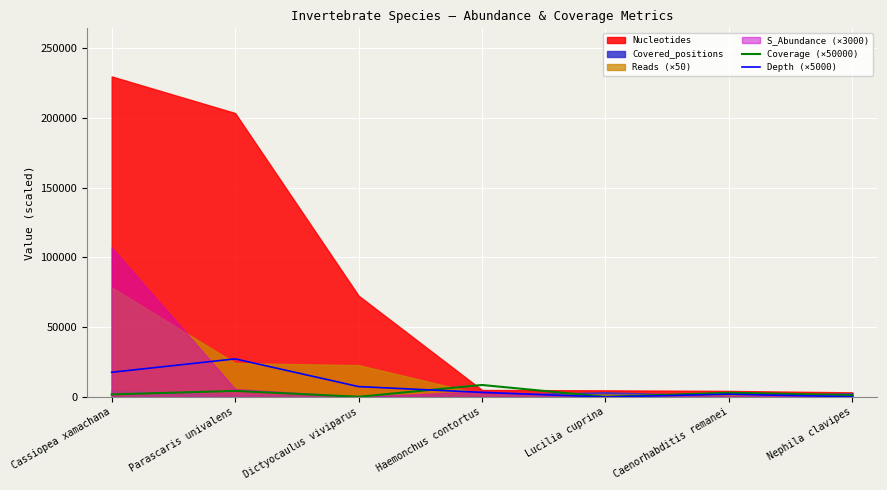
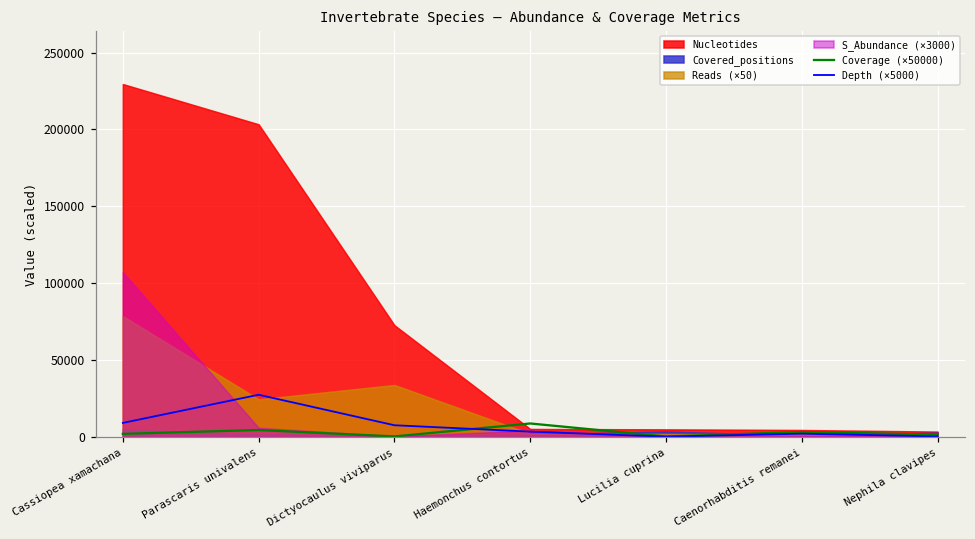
  {
    "Coverage (×50000)": {
      "Cassiopea xamachana": 2000,
      "Haemonchus contortus": 9000
    },
    "Nucleotides": {
      "Cassiopea xamachana": 230000,
      "Parascaris univalens": 203000,
      "Dictyocaulus viviparus": 73000
    },
    "Depth (×5000)": {
-     "Cassiopea xamachana": 18000,
+     "Cassiopea xamachana": 9000,
      "Parascaris univalens": 27000,
      "Dictyocaulus viviparus": 7000
    },
    "Covered_positions": {
      "Cassiopea xamachana": 5000
    },
    "Reads (×50)": {
      "Cassiopea xamachana": 79000,
      "Parascaris univalens": 24000,
-     "Dictyocaulus viviparus": 23000
+     "Dictyocaulus viviparus": 34000
    },
    "S_Abundance (×3000)": {
      "Cassiopea xamachana": 107000
    }
  }
